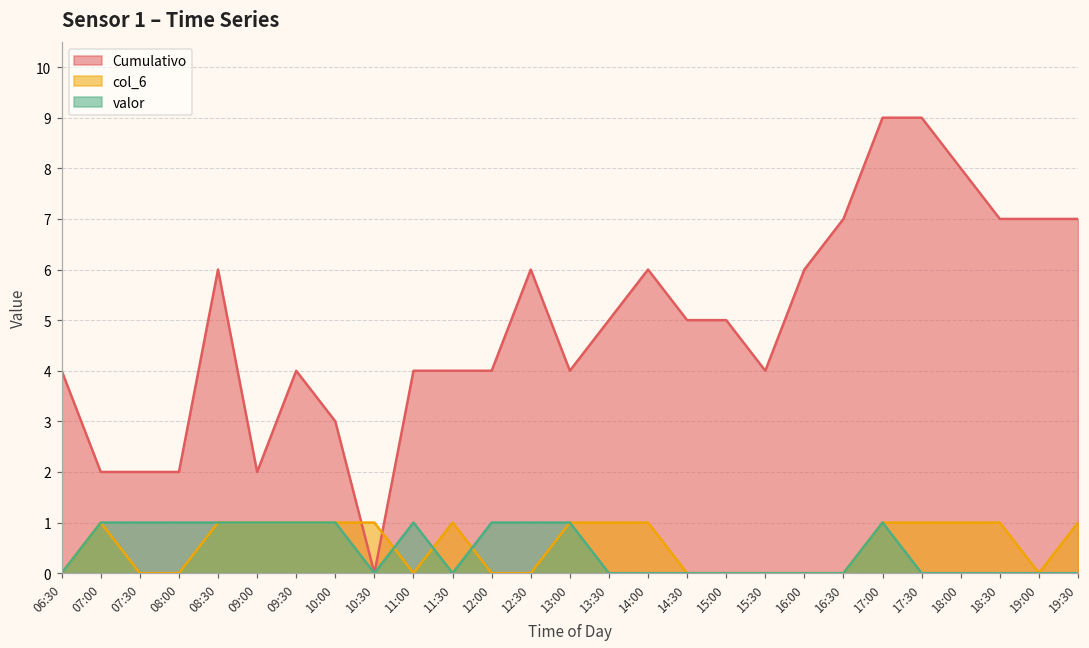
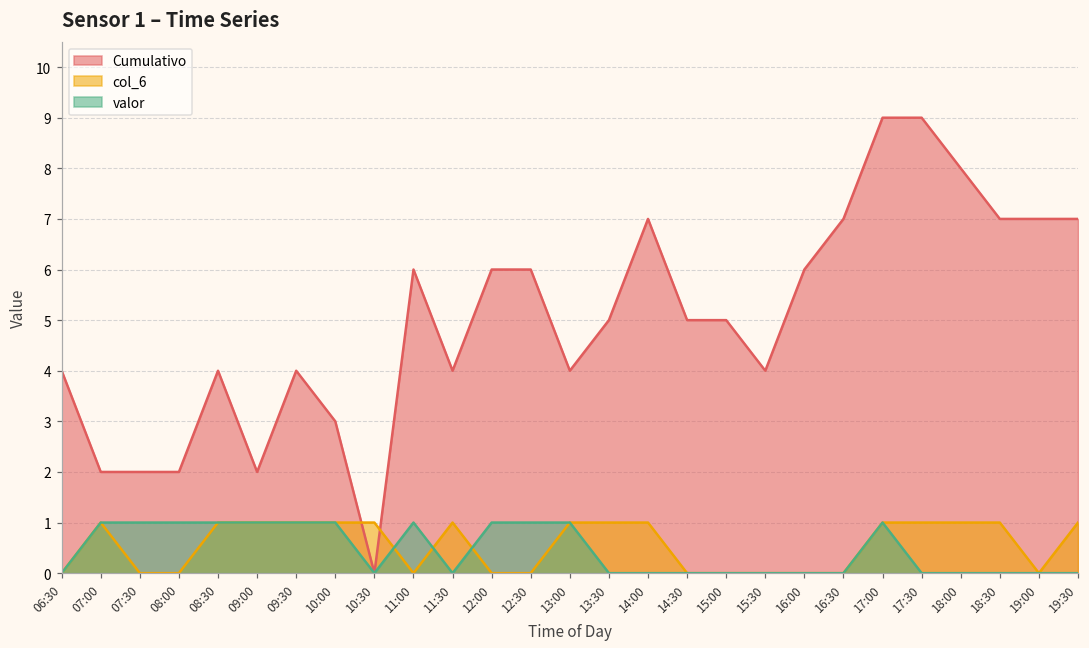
  {
    "Cumulativo": {
      "06:30": 4,
      "07:00": 2,
      "07:30": 2,
      "08:00": 2,
-     "08:30": 6,
+     "08:30": 4,
      "09:00": 2,
      "09:30": 4,
      "10:00": 3,
-     "11:00": 4,
+     "11:00": 6,
      "11:30": 4,
-     "12:00": 4,
+     "12:00": 6,
      "12:30": 6,
      "13:00": 4,
      "13:30": 5,
-     "14:00": 6,
+     "14:00": 7,
      "14:30": 5,
      "15:00": 5,
      "15:30": 4,
      "16:00": 6,
      "16:30": 7,
      "17:00": 9,
      "17:30": 9,
      "18:00": 8,
      "18:30": 7,
      "19:00": 7,
      "19:30": 7
    },
    "col_6": {
      "07:30": 0,
      "08:00": 0,
      "10:30": 1,
      "11:00": 0,
      "11:30": 1,
      "12:00": 0,
      "12:30": 0,
      "13:30": 1,
      "14:00": 1,
      "17:30": 1,
      "18:00": 1,
      "18:30": 1,
      "19:30": 1
    },
    "valor": {
      "07:30": 1,
      "08:00": 1,
      "11:00": 1,
      "11:30": 0,
      "12:00": 1,
      "12:30": 1,
      "13:30": 0,
      "14:00": 0,
      "17:30": 0,
      "18:00": 0,
      "18:30": 0,
      "19:30": 0
    }
  }
